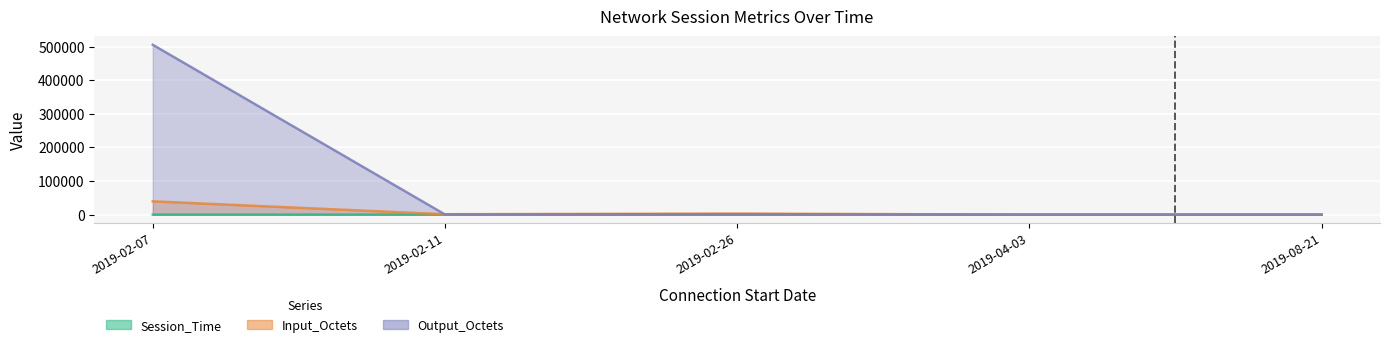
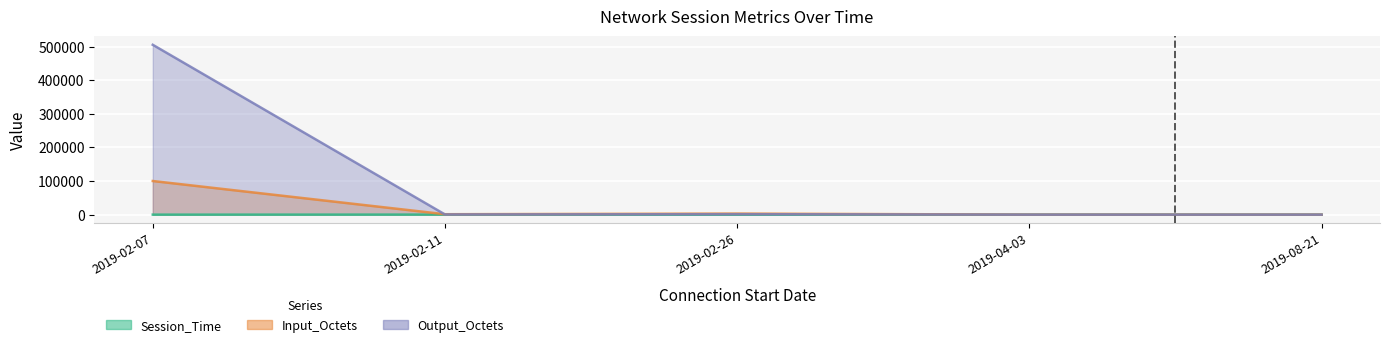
  {
    "Input_Octets": {
-     "2019-02-07": 40000
+     "2019-02-07": 100000
    }
  }
